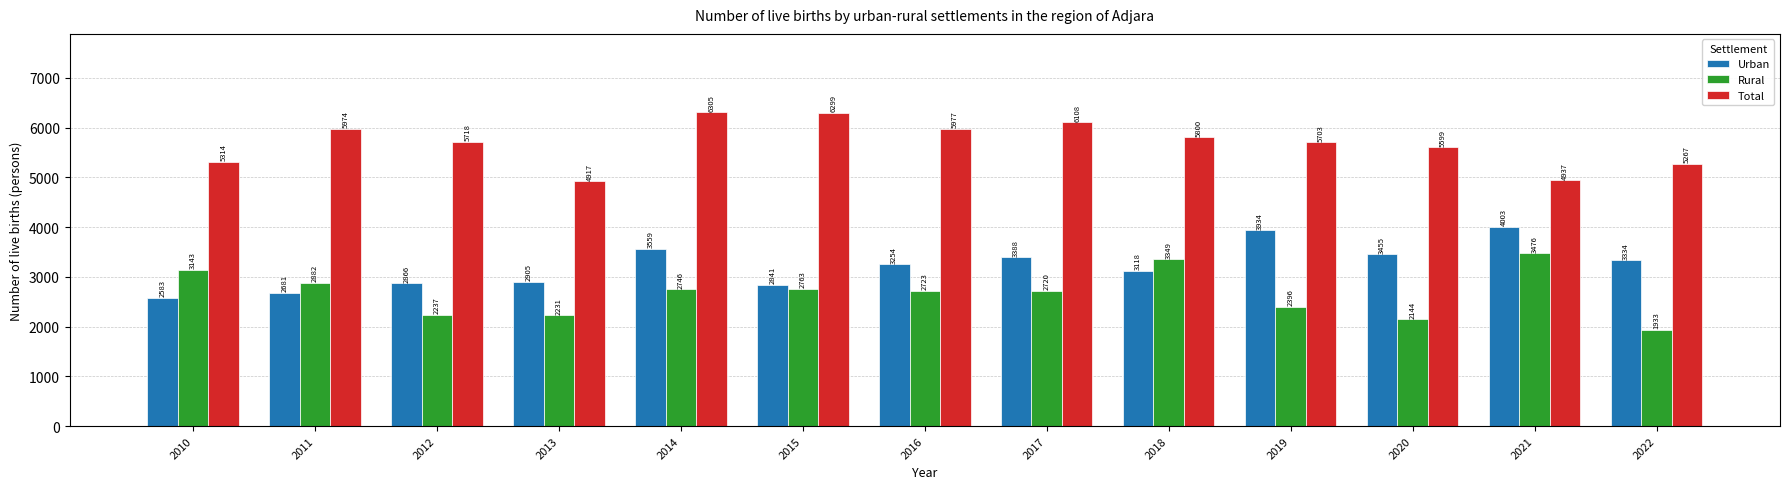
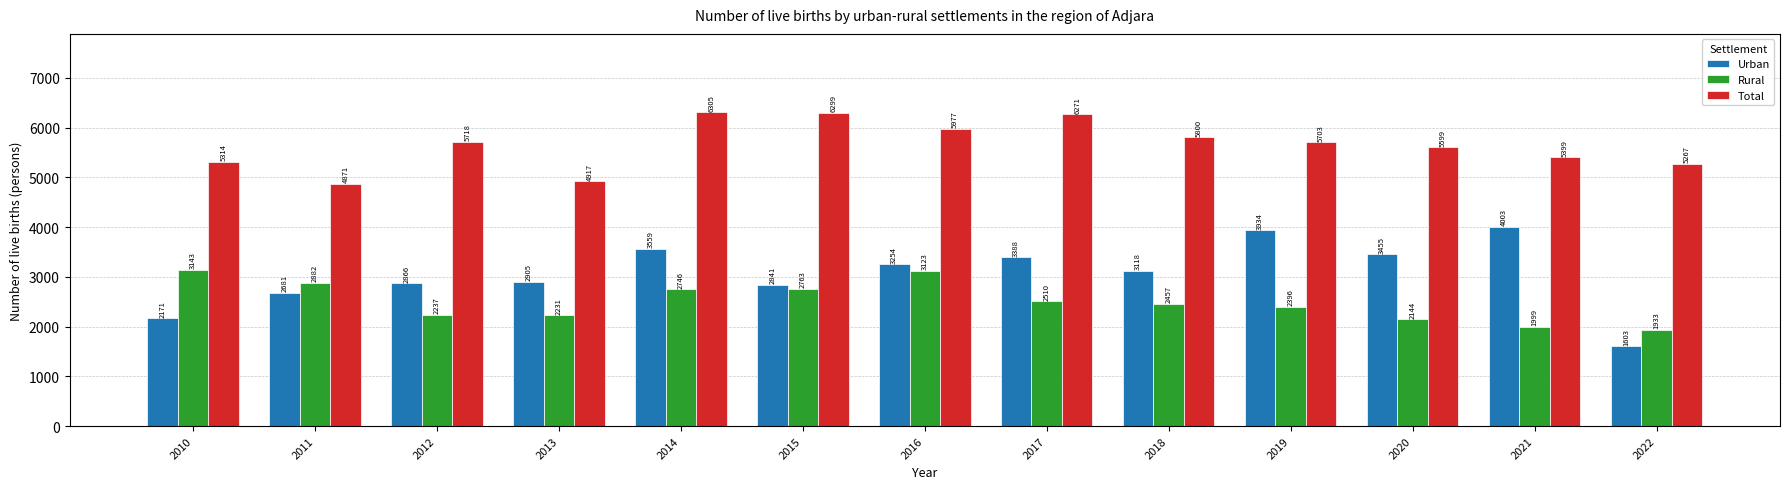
  {
    "Urban": {
-     "2010": 2583,
+     "2010": 2171,
      "2011": 2681,
      "2012": 2866,
      "2013": 2905,
      "2014": 3559,
      "2015": 2841,
      "2016": 3254,
      "2017": 3388,
      "2018": 3118,
      "2019": 3934,
      "2020": 3455,
      "2021": 4003,
-     "2022": 3334
+     "2022": 1603
    },
    "Rural": {
      "2010": 3143,
      "2011": 2882,
      "2012": 2237,
      "2013": 2231,
      "2014": 2746,
      "2015": 2763,
-     "2016": 2723,
-     "2017": 2720,
-     "2018": 3349,
+     "2016": 3123,
+     "2017": 2510,
+     "2018": 2457,
      "2019": 2396,
      "2020": 2144,
-     "2021": 3476,
+     "2021": 1999,
      "2022": 1933
    },
    "Total": {
      "2010": 5314,
-     "2011": 5974,
+     "2011": 4871,
      "2012": 5718,
      "2013": 4917,
      "2014": 6305,
      "2015": 6299,
      "2016": 5977,
-     "2017": 6108,
+     "2017": 6271,
      "2018": 5800,
      "2019": 5703,
      "2020": 5599,
-     "2021": 4937,
+     "2021": 5399,
      "2022": 5267
    }
  }
